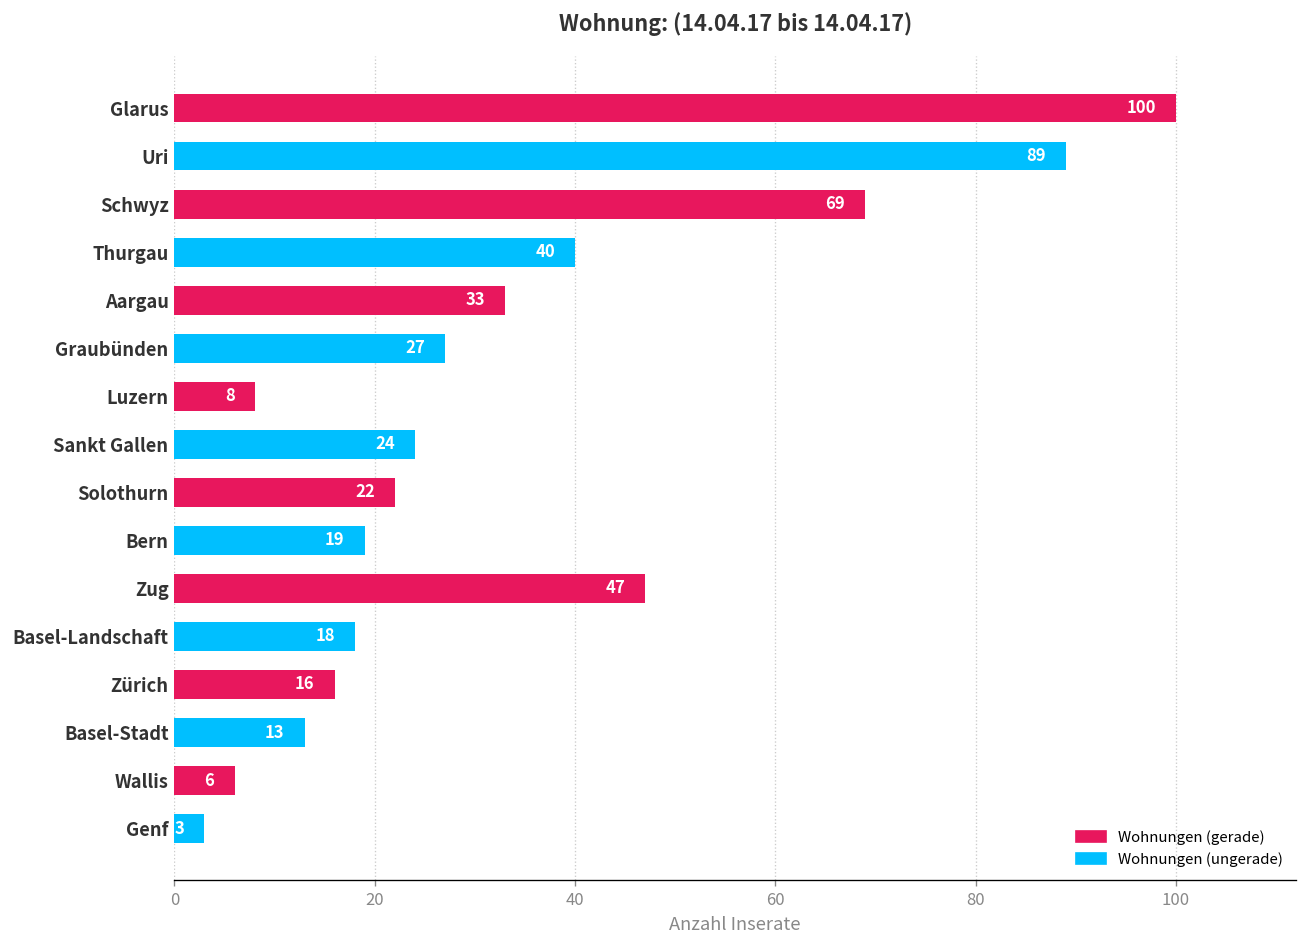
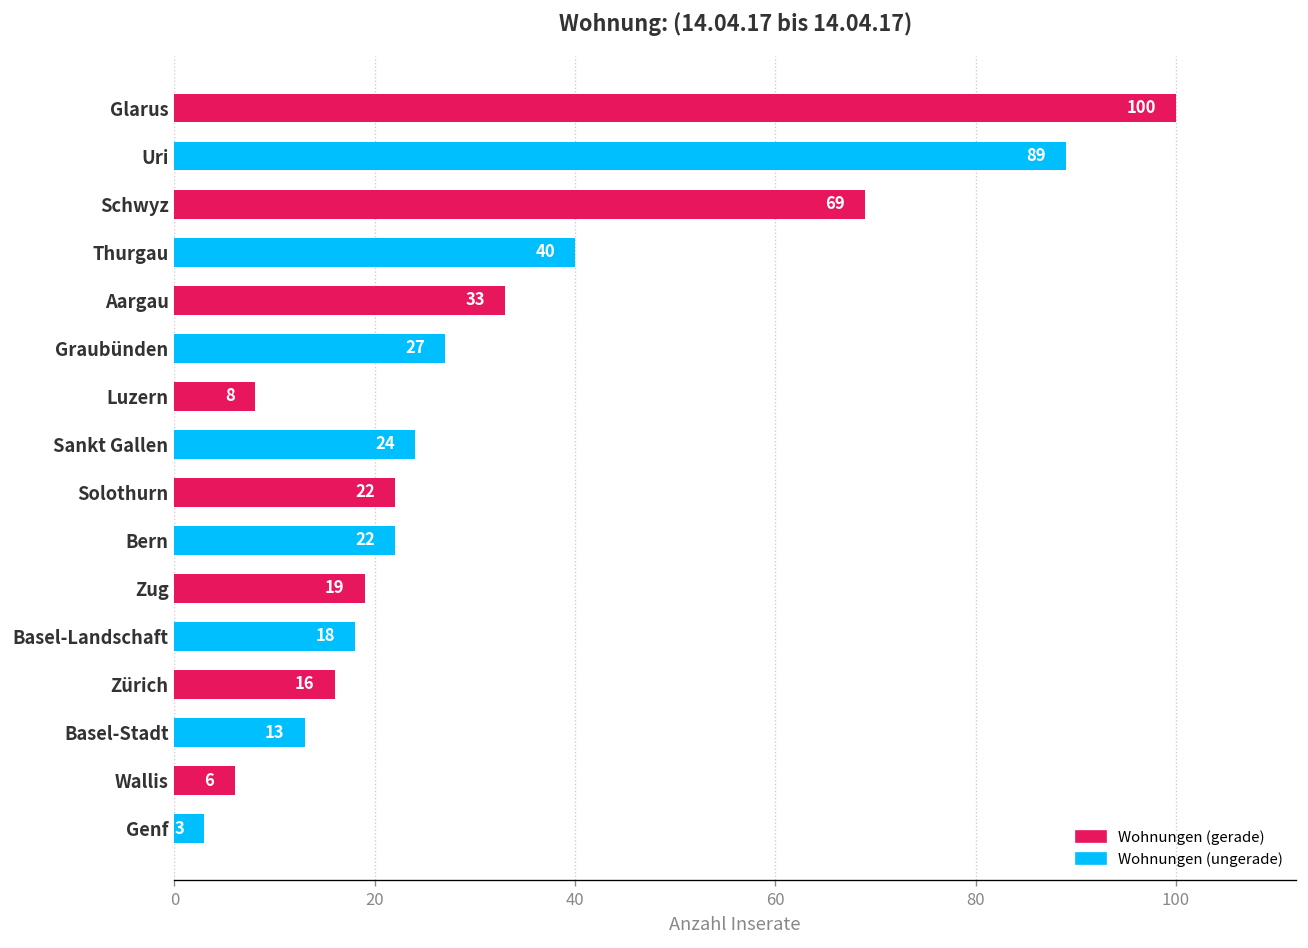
  {
    "Glarus": 100,
    "Uri": 89,
    "Schwyz": 69,
    "Thurgau": 40,
    "Aargau": 33,
    "Graubünden": 27,
    "Luzern": 8,
    "Sankt Gallen": 24,
    "Solothurn": 22,
-   "Bern": 19,
-   "Zug": 47,
+   "Bern": 22,
+   "Zug": 19,
    "Basel-Landschaft": 18,
    "Zürich": 16,
    "Basel-Stadt": 13,
    "Wallis": 6,
    "Genf": 3
  }
